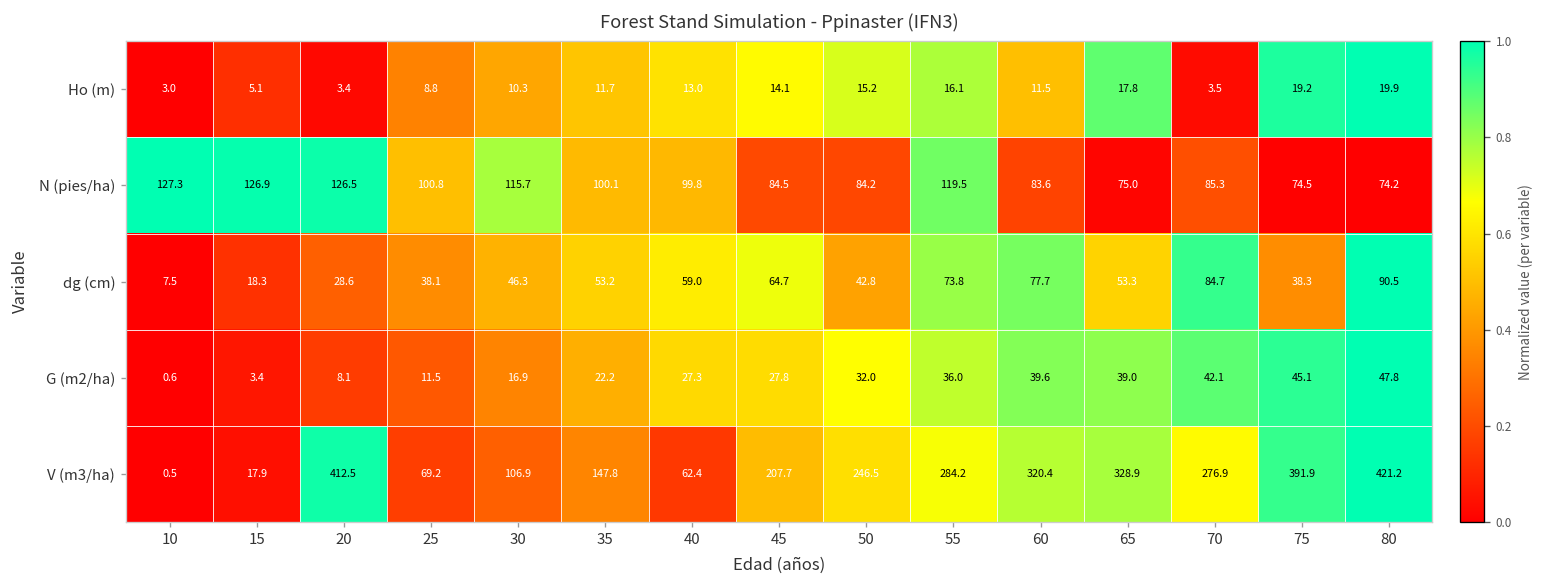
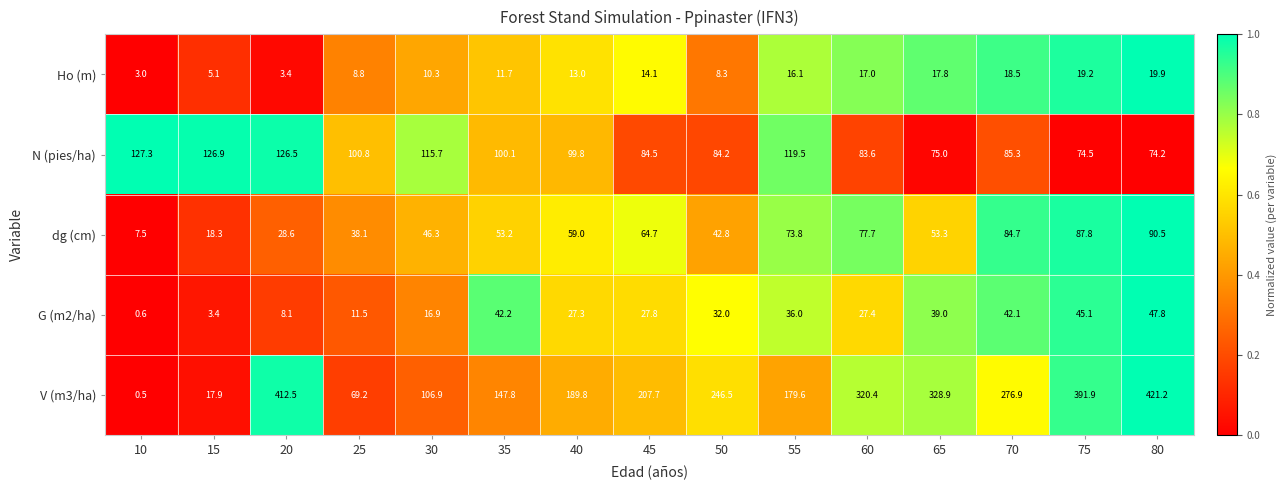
  {
    "Ho (m)": {
      "10": 3.0,
      "15": 5.1,
      "20": 3.4,
      "25": 8.8,
      "30": 10.3,
      "35": 11.7,
      "40": 13.0,
      "45": 14.1,
-     "50": 15.2,
+     "50": 8.3,
      "55": 16.1,
-     "60": 11.5,
+     "60": 17.0,
      "65": 17.8,
-     "70": 3.5,
+     "70": 18.5,
      "75": 19.2,
      "80": 19.9
    },
    "N (pies/ha)": {
      "10": 127.3,
      "15": 126.9,
      "20": 126.5,
      "25": 100.8,
      "30": 115.7,
      "35": 100.1,
      "40": 99.8,
      "45": 84.5,
      "50": 84.2,
      "55": 119.5,
      "60": 83.6,
      "65": 75.0,
      "70": 85.3,
      "75": 74.5,
      "80": 74.2
    },
    "dg (cm)": {
      "10": 7.5,
      "15": 18.3,
      "20": 28.6,
      "25": 38.1,
      "30": 46.3,
      "35": 53.2,
      "40": 59.0,
      "45": 64.7,
      "50": 42.8,
      "55": 73.8,
      "60": 77.7,
      "65": 53.3,
      "70": 84.7,
-     "75": 38.3,
+     "75": 87.8,
      "80": 90.5
    },
    "G (m2/ha)": {
      "10": 0.6,
      "15": 3.4,
      "20": 8.1,
      "25": 11.5,
      "30": 16.9,
-     "35": 22.2,
+     "35": 42.2,
      "40": 27.3,
      "45": 27.8,
      "50": 32.0,
      "55": 36.0,
-     "60": 39.6,
+     "60": 27.4,
      "65": 39.0,
      "70": 42.1,
      "75": 45.1,
      "80": 47.8
    },
    "V (m3/ha)": {
      "10": 0.5,
      "15": 17.9,
      "20": 412.5,
      "25": 69.2,
      "30": 106.9,
      "35": 147.8,
-     "40": 62.4,
+     "40": 189.8,
      "45": 207.7,
      "50": 246.5,
-     "55": 284.2,
+     "55": 179.6,
      "60": 320.4,
      "65": 328.9,
      "70": 276.9,
      "75": 391.9,
      "80": 421.2
    }
  }
